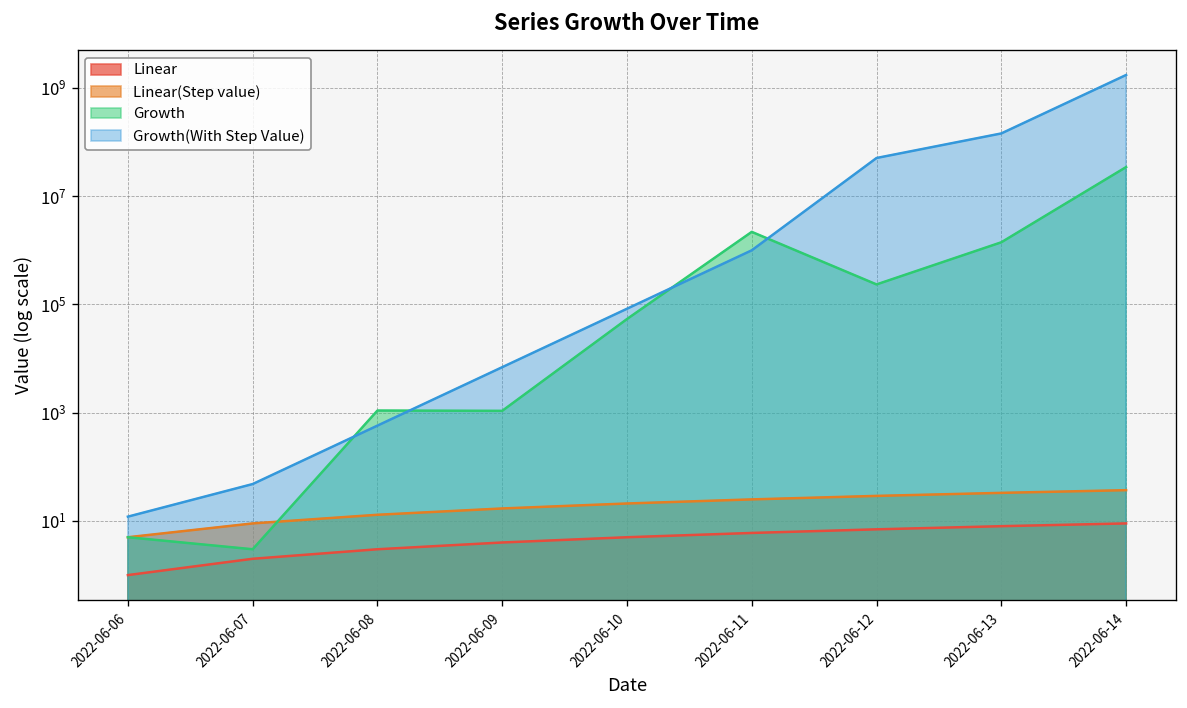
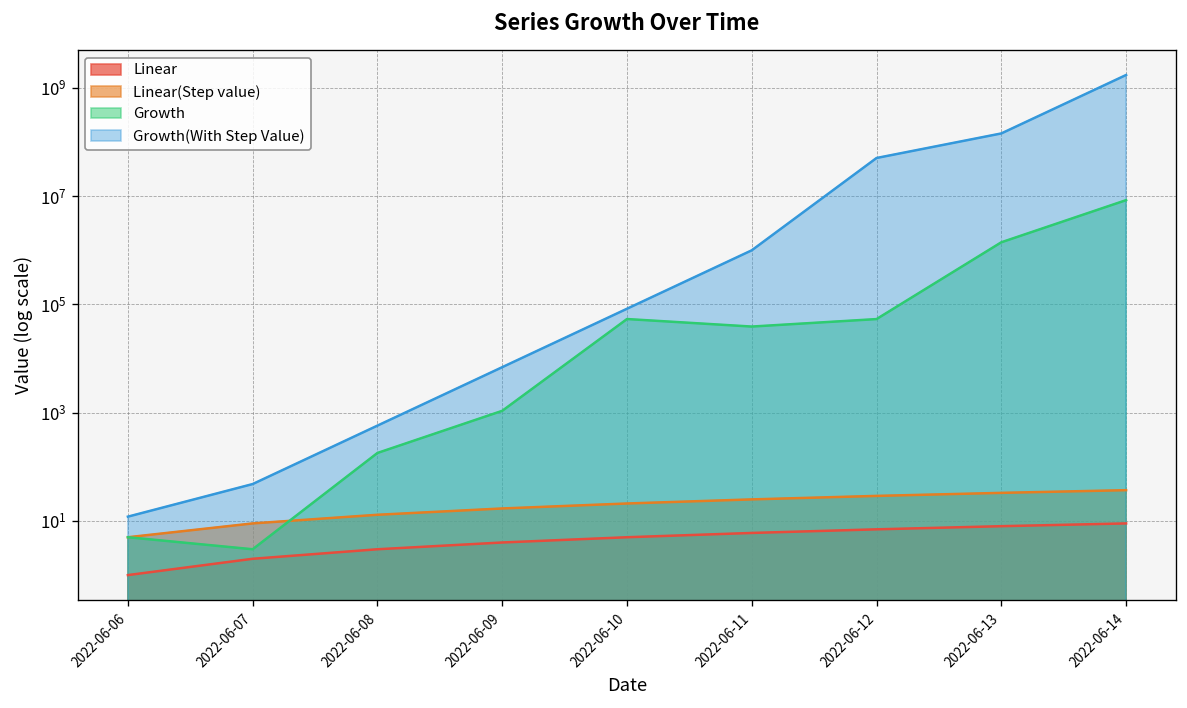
  {
    "Growth": {
      "2022-06-07": 3,
-     "2022-06-08": 1100,
+     "2022-06-08": 180,
      "2022-06-09": 1100,
      "2022-06-10": 50000,
-     "2022-06-11": 2000000,
-     "2022-06-12": 200000,
+     "2022-06-11": 40000,
+     "2022-06-12": 50000,
      "2022-06-13": 1400000,
-     "2022-06-14": 30000000
+     "2022-06-14": 8000000
    },
    "Growth(With Step Value)": {
      "2022-06-06": 12,
      "2022-06-07": 50,
      "2022-06-08": 600,
      "2022-06-09": 7000,
      "2022-06-10": 80000,
      "2022-06-11": 1000000,
      "2022-06-12": 50000000,
      "2022-06-13": 140000000,
      "2022-06-14": 1700000000
    }
  }
